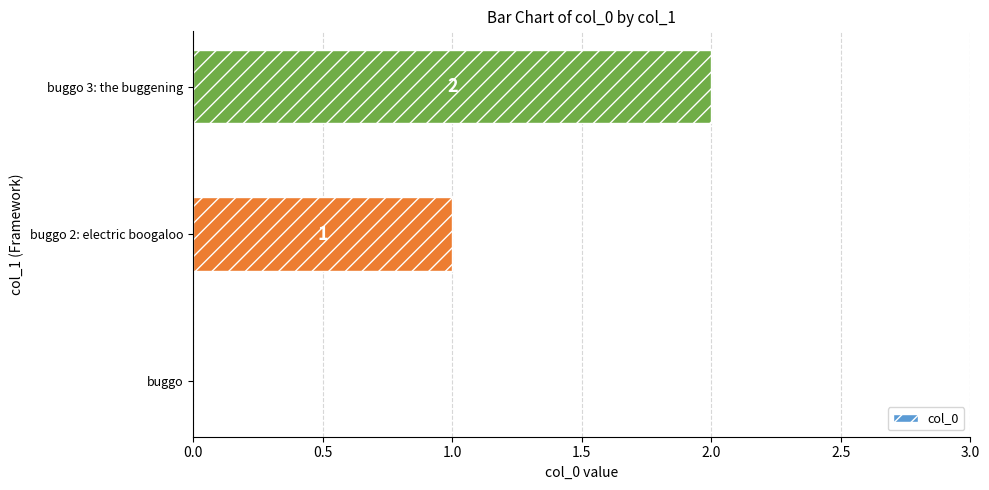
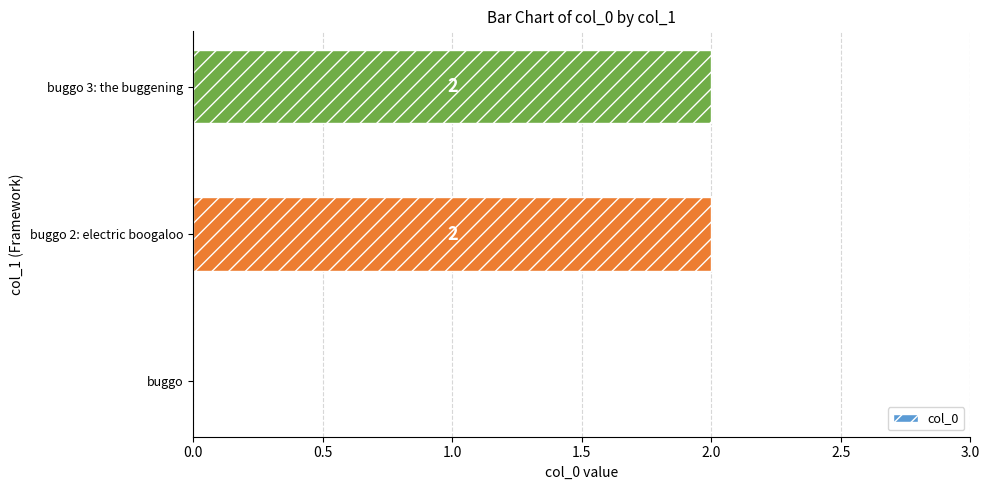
  {
    "buggo 3: the buggening": 2,
-   "buggo 2: electric boogaloo": 1
+   "buggo 2: electric boogaloo": 2
  }
